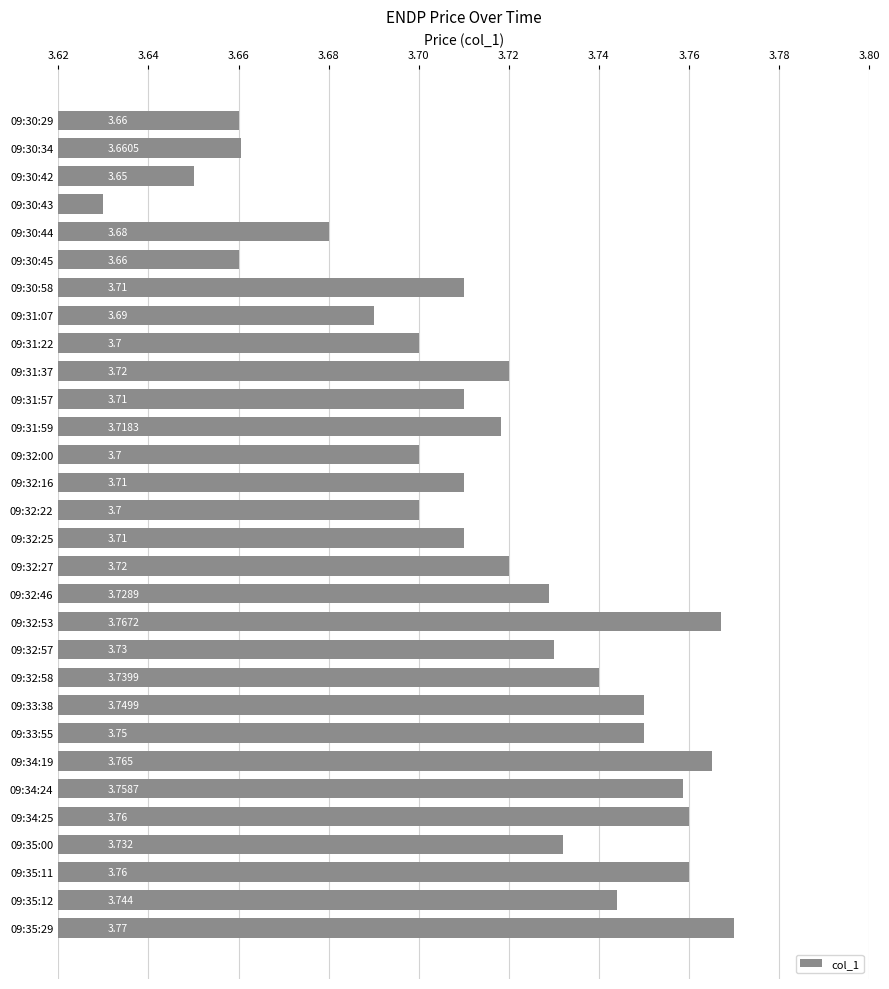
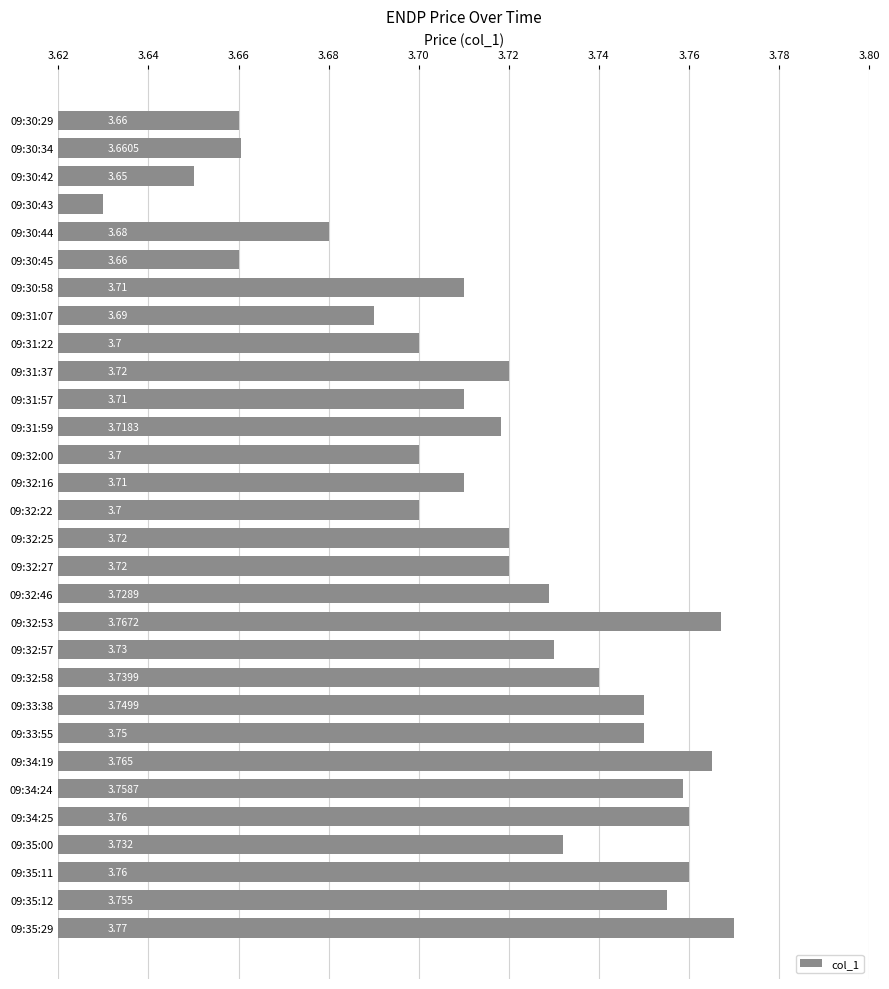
  {
    "09:30:29": 3.66,
    "09:30:34": 3.6605,
    "09:30:42": 3.65,
    "09:30:44": 3.68,
    "09:30:45": 3.66,
    "09:30:58": 3.71,
    "09:31:07": 3.69,
    "09:31:22": 3.7,
    "09:31:37": 3.72,
    "09:31:57": 3.71,
    "09:31:59": 3.7183,
    "09:32:00": 3.7,
    "09:32:16": 3.71,
    "09:32:22": 3.7,
-   "09:32:25": 3.71,
+   "09:32:25": 3.72,
    "09:32:27": 3.72,
    "09:32:46": 3.7289,
    "09:32:53": 3.7672,
    "09:32:57": 3.73,
    "09:32:58": 3.7399,
    "09:33:38": 3.7499,
    "09:33:55": 3.75,
    "09:34:19": 3.765,
    "09:34:24": 3.7587,
    "09:34:25": 3.76,
    "09:35:00": 3.732,
    "09:35:11": 3.76,
-   "09:35:12": 3.744,
+   "09:35:12": 3.755,
    "09:35:29": 3.77
  }
